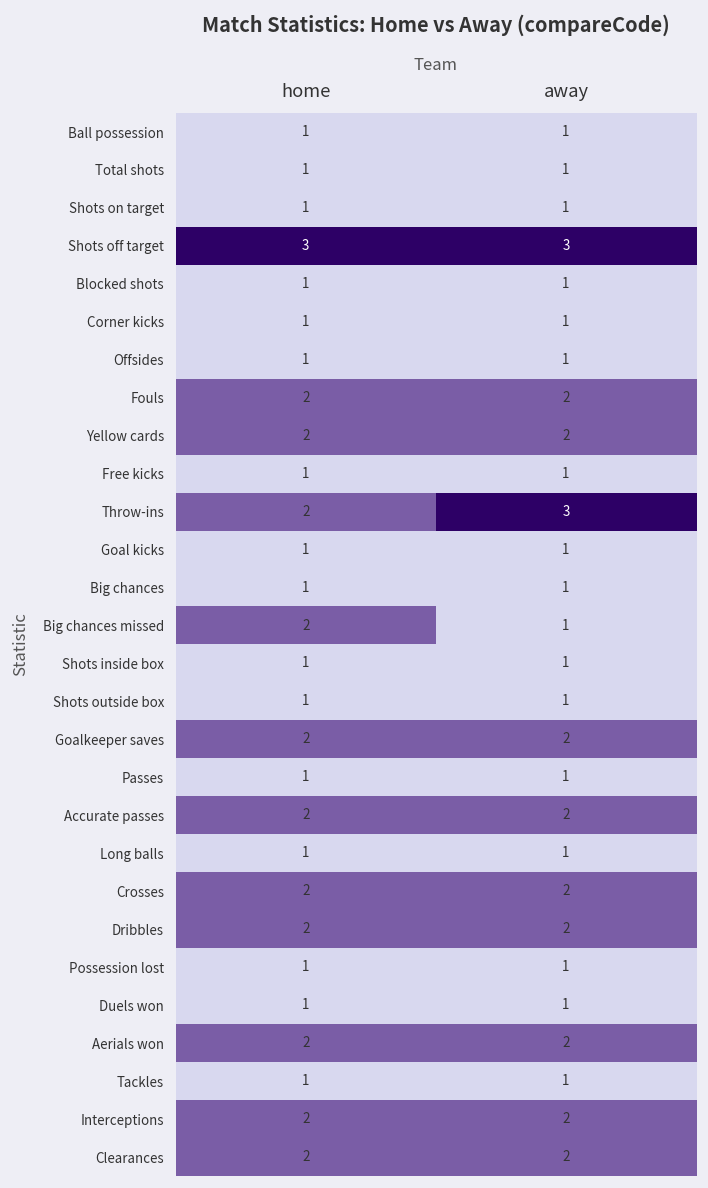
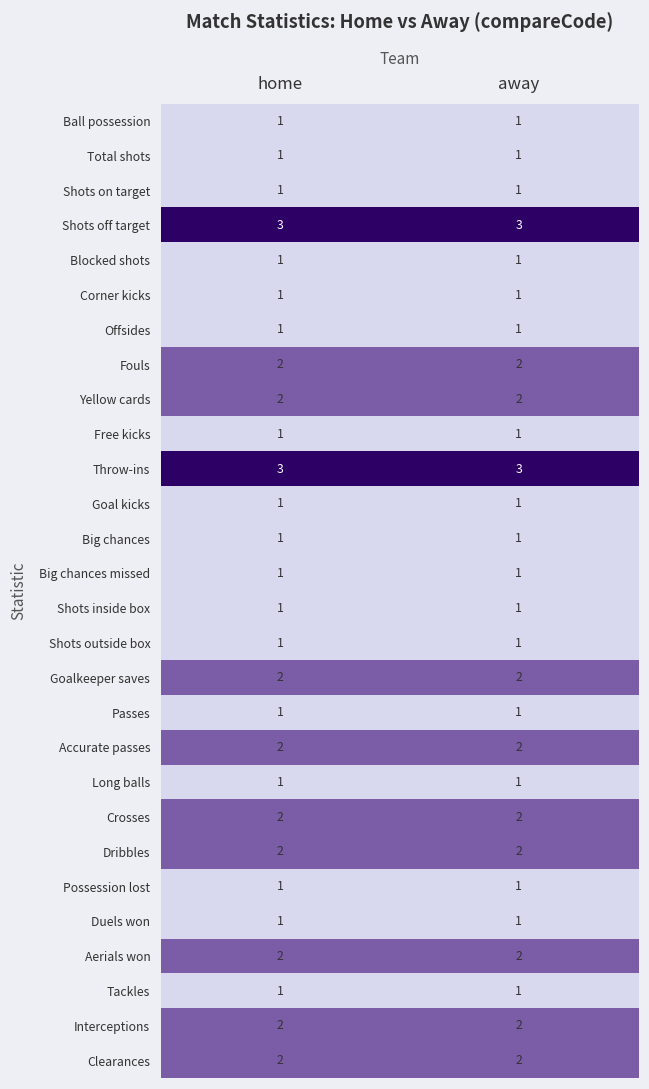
  {
    "Ball possession": {
      "home": 1,
      "away": 1
    },
    "Total shots": {
      "home": 1,
      "away": 1
    },
    "Shots on target": {
      "home": 1,
      "away": 1
    },
    "Shots off target": {
      "home": 3,
      "away": 3
    },
    "Blocked shots": {
      "home": 1,
      "away": 1
    },
    "Corner kicks": {
      "home": 1,
      "away": 1
    },
    "Offsides": {
      "home": 1,
      "away": 1
    },
    "Fouls": {
      "home": 2,
      "away": 2
    },
    "Yellow cards": {
      "home": 2,
      "away": 2
    },
    "Free kicks": {
      "home": 1,
      "away": 1
    },
    "Throw-ins": {
-     "home": 2,
+     "home": 3,
      "away": 3
    },
    "Goal kicks": {
      "home": 1,
      "away": 1
    },
    "Big chances": {
      "home": 1,
      "away": 1
    },
    "Big chances missed": {
-     "home": 2,
+     "home": 1,
      "away": 1
    },
    "Shots inside box": {
      "home": 1,
      "away": 1
    },
    "Shots outside box": {
      "home": 1,
      "away": 1
    },
    "Goalkeeper saves": {
      "home": 2,
      "away": 2
    },
    "Passes": {
      "home": 1,
      "away": 1
    },
    "Accurate passes": {
      "home": 2,
      "away": 2
    },
    "Long balls": {
      "home": 1,
      "away": 1
    },
    "Crosses": {
      "home": 2,
      "away": 2
    },
    "Dribbles": {
      "home": 2,
      "away": 2
    },
    "Possession lost": {
      "home": 1,
      "away": 1
    },
    "Duels won": {
      "home": 1,
      "away": 1
    },
    "Aerials won": {
      "home": 2,
      "away": 2
    },
    "Tackles": {
      "home": 1,
      "away": 1
    },
    "Interceptions": {
      "home": 2,
      "away": 2
    },
    "Clearances": {
      "home": 2,
      "away": 2
    }
  }
